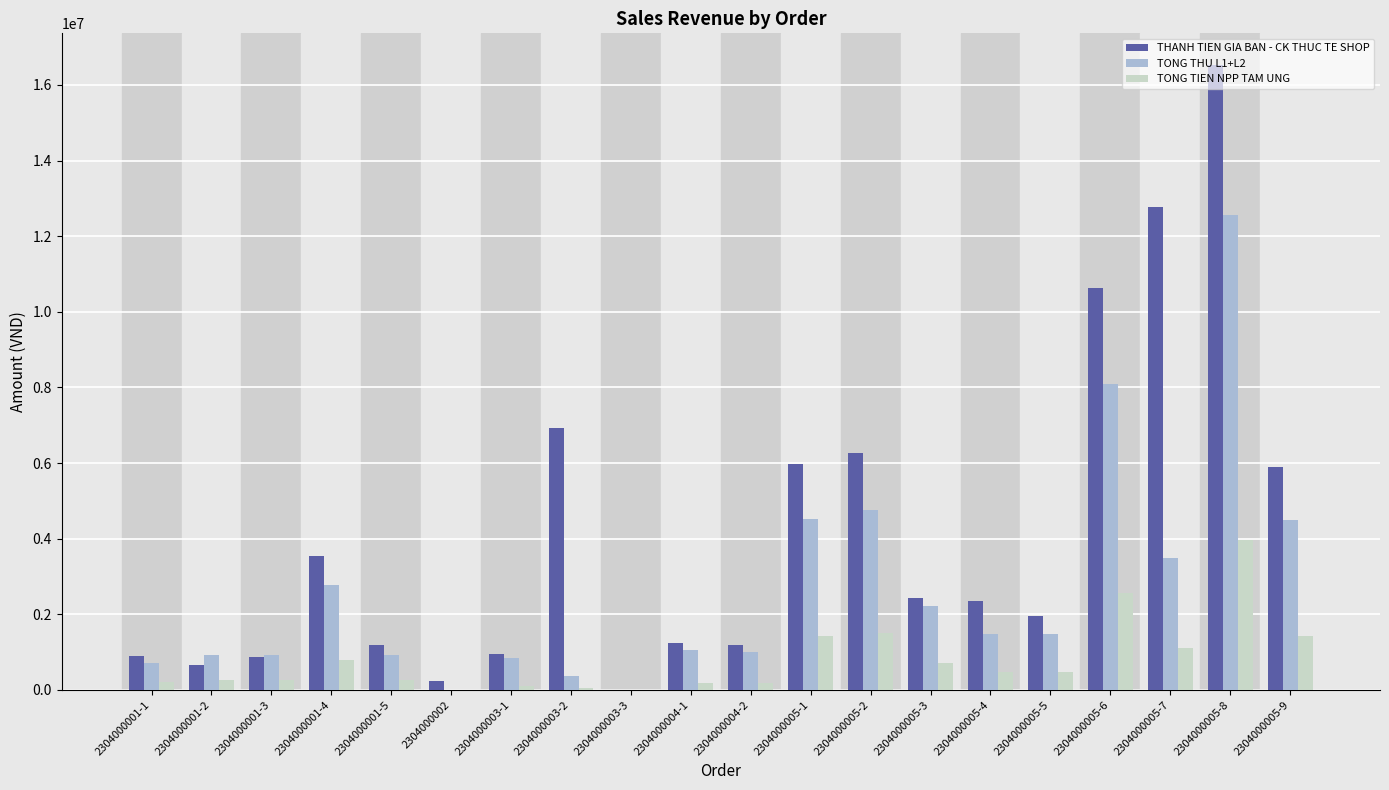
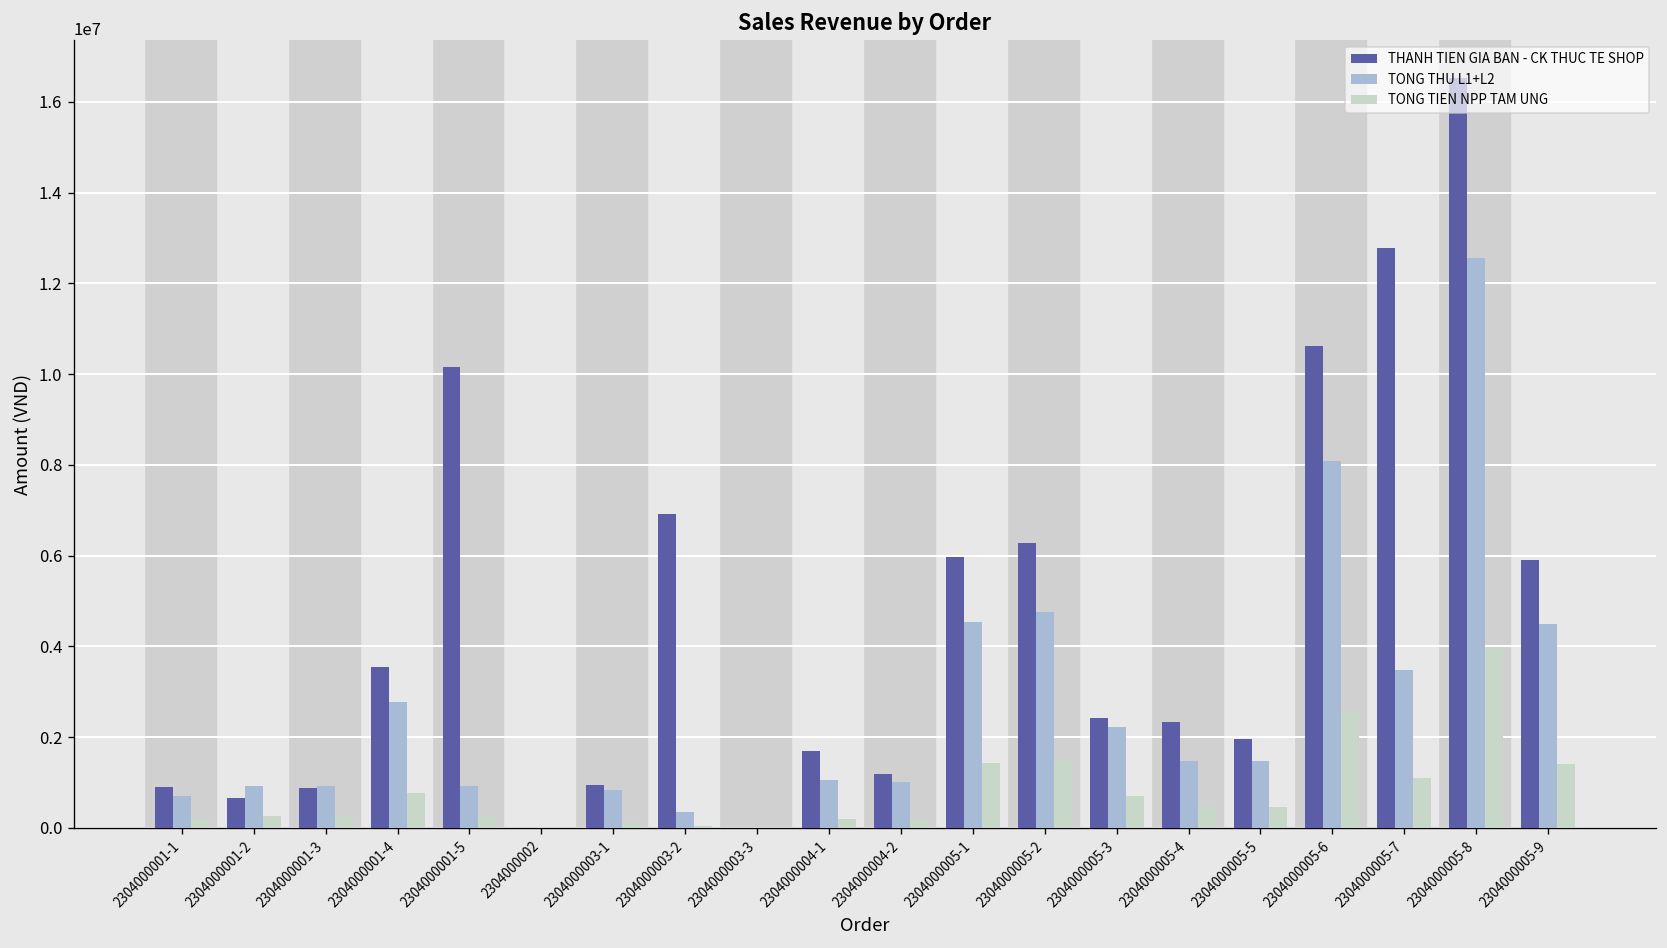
  {
    "THANH TIEN GIA BAN - CK THUC TE SHOP": {
      "2304000001-1": 900000,
      "2304000001-2": 700000,
      "2304000001-3": 900000,
      "2304000001-4": 3500000,
-     "2304000001-5": 1200000,
-     "2304000002": 200000,
+     "2304000001-5": 10200000,
+     "2304000002": 0,
      "2304000003-1": 1000000,
      "2304000003-2": 6900000,
      "2304000003-3": 0,
-     "2304000004-1": 1200000,
+     "2304000004-1": 1700000,
      "2304000004-2": 1200000,
      "2304000005-1": 6000000,
      "2304000005-2": 6300000,
      "2304000005-3": 2400000,
      "2304000005-4": 2300000,
      "2304000005-5": 2000000,
      "2304000005-6": 10600000,
      "2304000005-7": 12800000,
      "2304000005-9": 5900000
    }
  }
